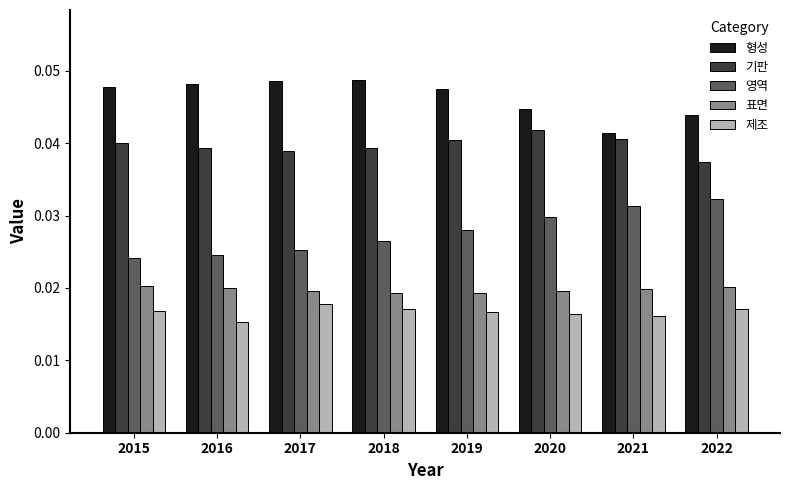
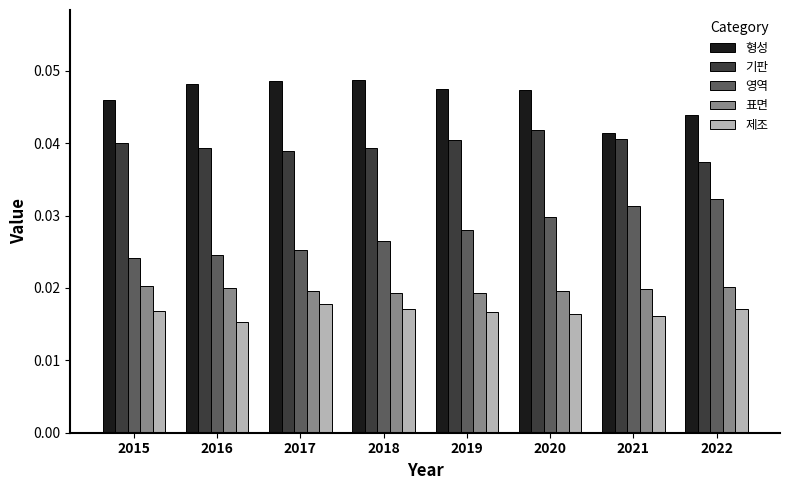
  {
    "형성": {
-     "2015": 0.048,
+     "2015": 0.046,
      "2016": 0.048,
      "2017": 0.049,
      "2018": 0.049,
      "2019": 0.048,
-     "2020": 0.045,
+     "2020": 0.047,
      "2021": 0.041,
      "2022": 0.044
    },
    "표면": {
      "2015": 0.020,
      "2016": 0.020,
      "2017": 0.020,
      "2018": 0.019,
      "2019": 0.019,
      "2020": 0.020,
      "2021": 0.020,
      "2022": 0.020
    },
    "제조": {
      "2015": 0.017,
      "2016": 0.015,
      "2017": 0.018,
      "2018": 0.017,
      "2019": 0.017,
      "2020": 0.016,
      "2021": 0.016,
      "2022": 0.017
    }
  }
